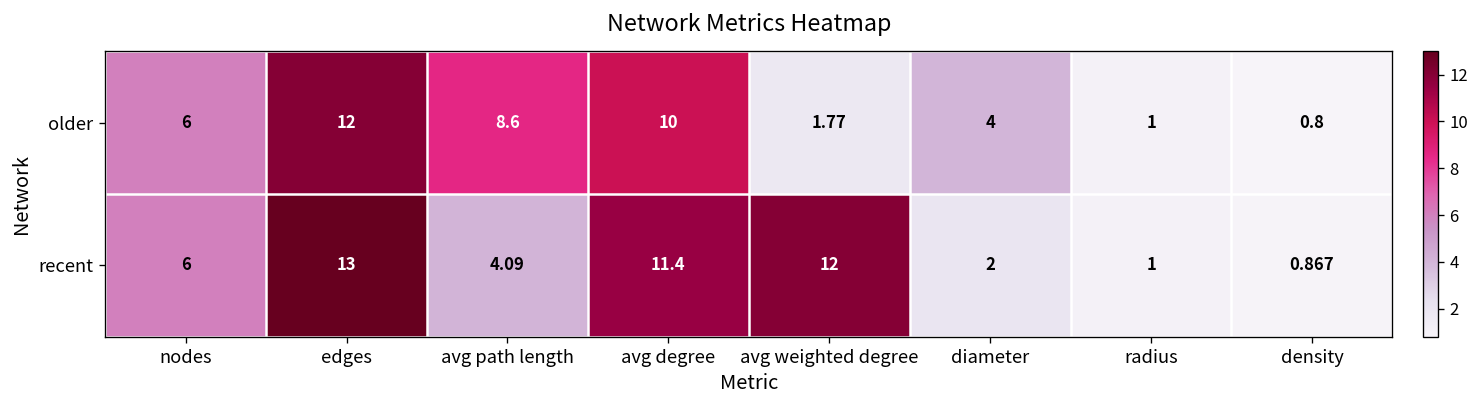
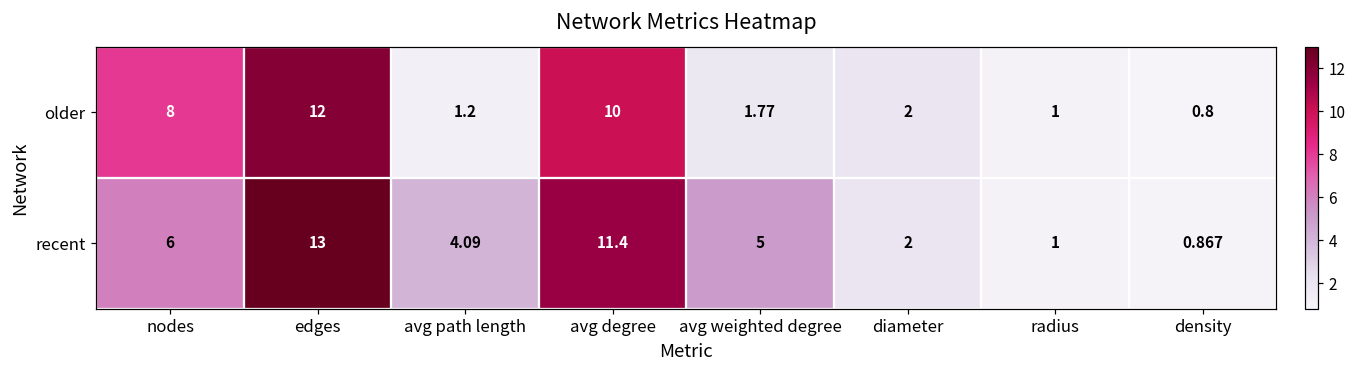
  {
    "older": {
-     "nodes": 6,
+     "nodes": 8,
      "edges": 12,
-     "avg path length": 8.6,
+     "avg path length": 1.2,
      "avg degree": 10,
      "avg weighted degree": 1.77,
-     "diameter": 4,
+     "diameter": 2,
      "radius": 1,
      "density": 0.8
    },
    "recent": {
      "nodes": 6,
      "edges": 13,
      "avg path length": 4.09,
      "avg degree": 11.4,
-     "avg weighted degree": 12,
+     "avg weighted degree": 5,
      "diameter": 2,
      "radius": 1,
      "density": 0.867
    }
  }
